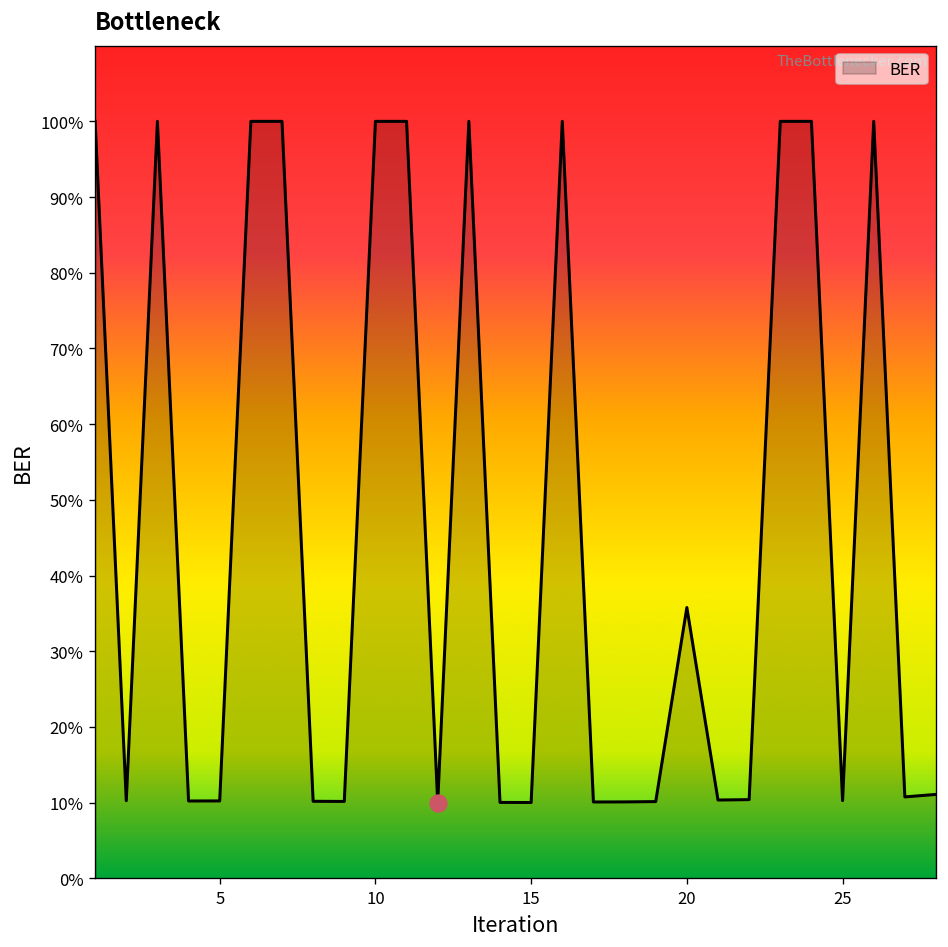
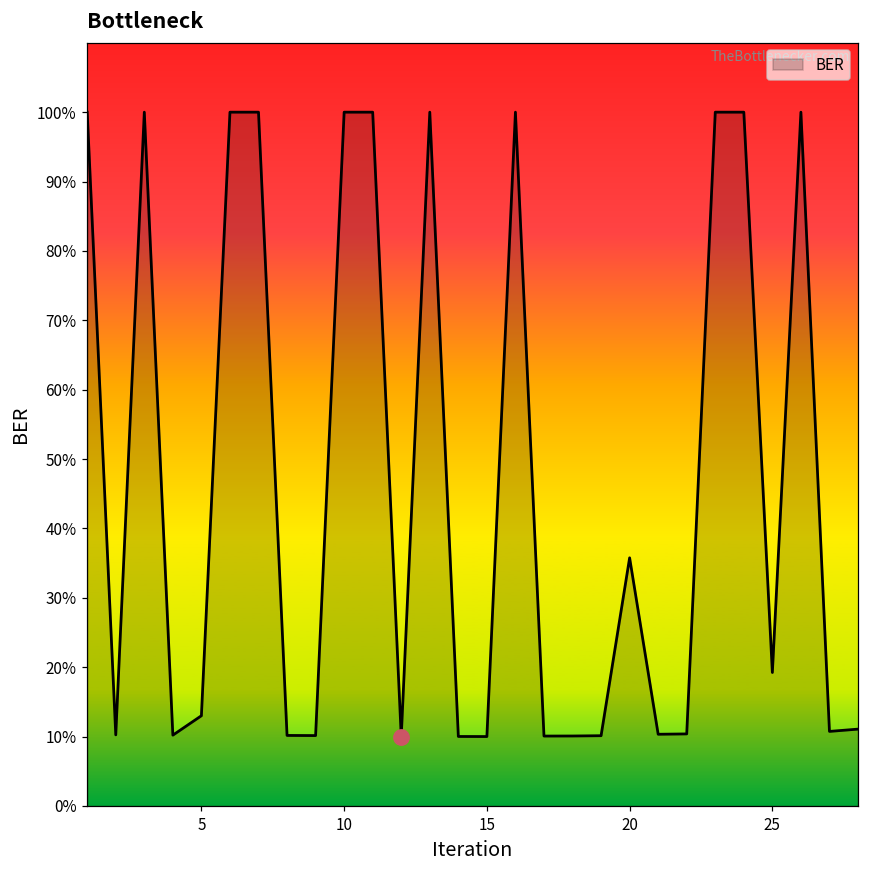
  {
    "BER": {
-     "5": "10%",
+     "5": "13%",
      "10": "100%",
      "15": "10%",
      "20": "36%",
-     "25": "10%"
+     "25": "19%"
    }
  }
